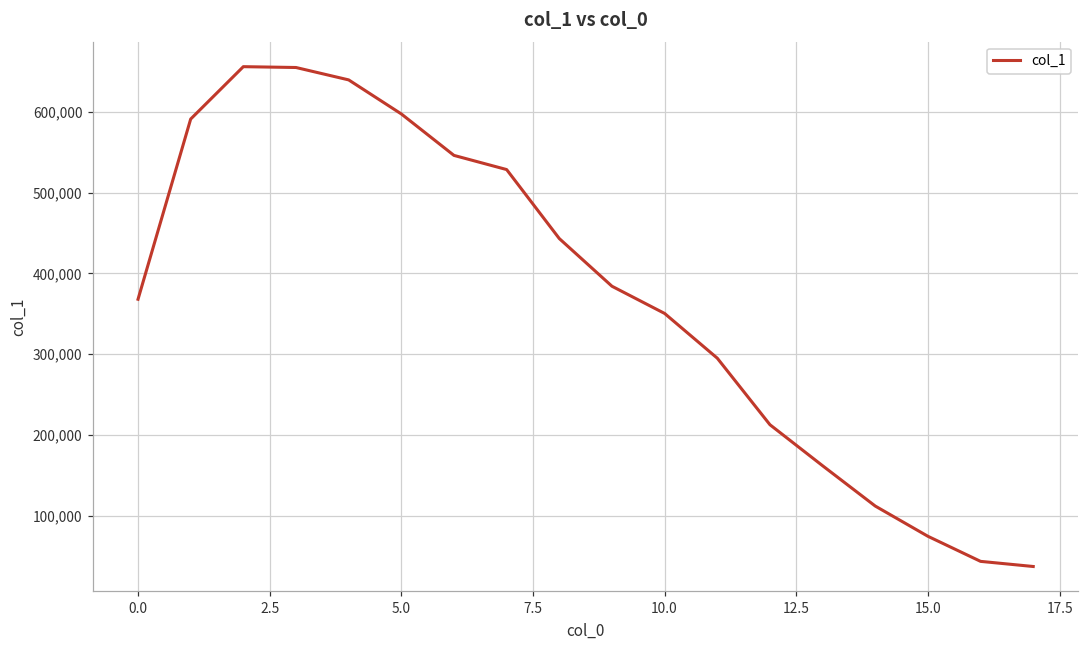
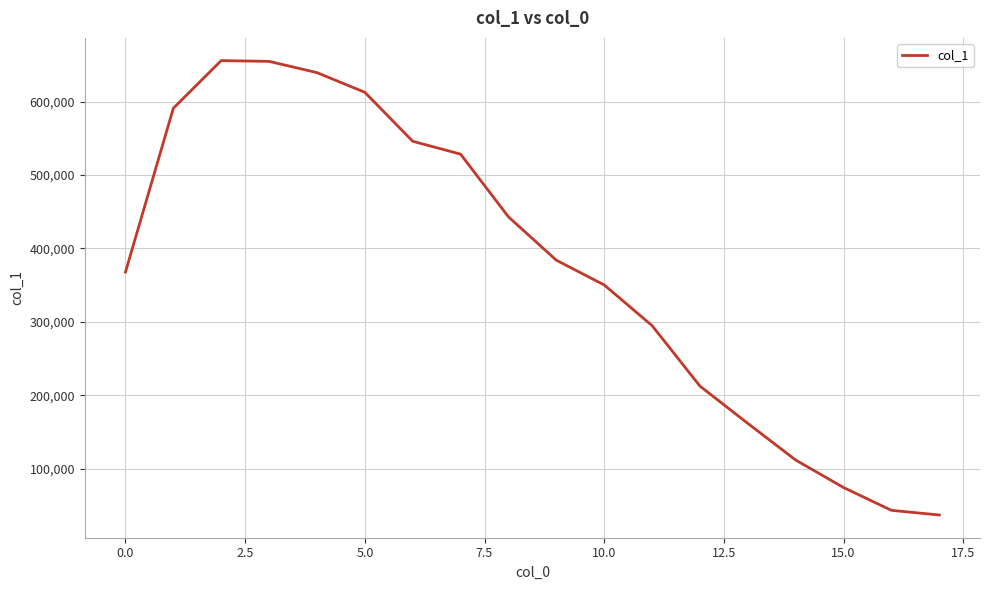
  {
    "0.0": "370,000",
-   "5.0": "600,000",
+   "5.0": "610,000",
    "10.0": "350,000",
    "15.0": "70,000"
  }
